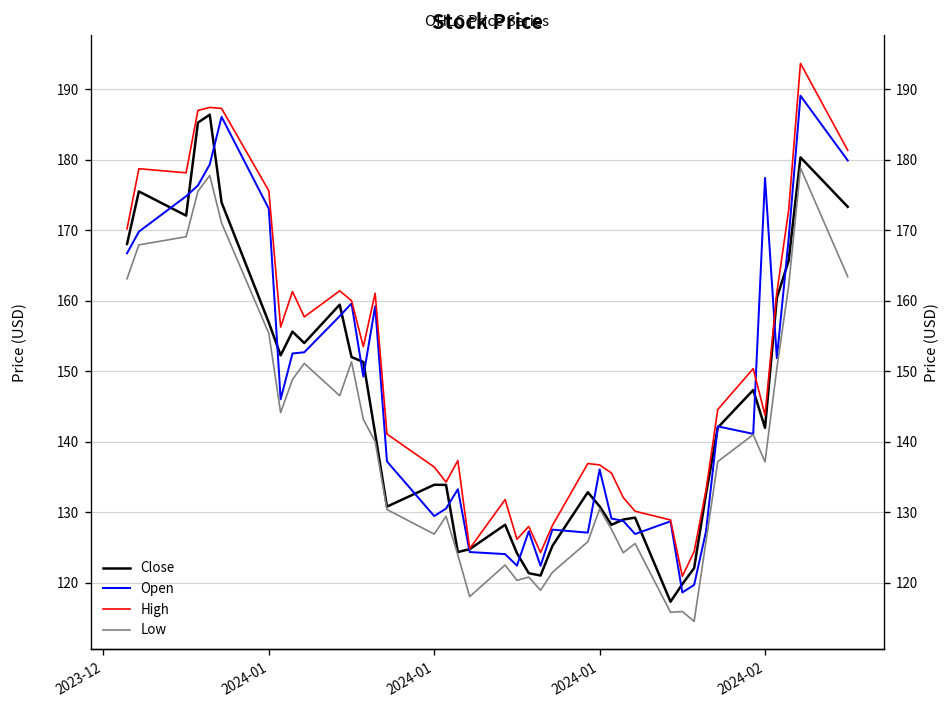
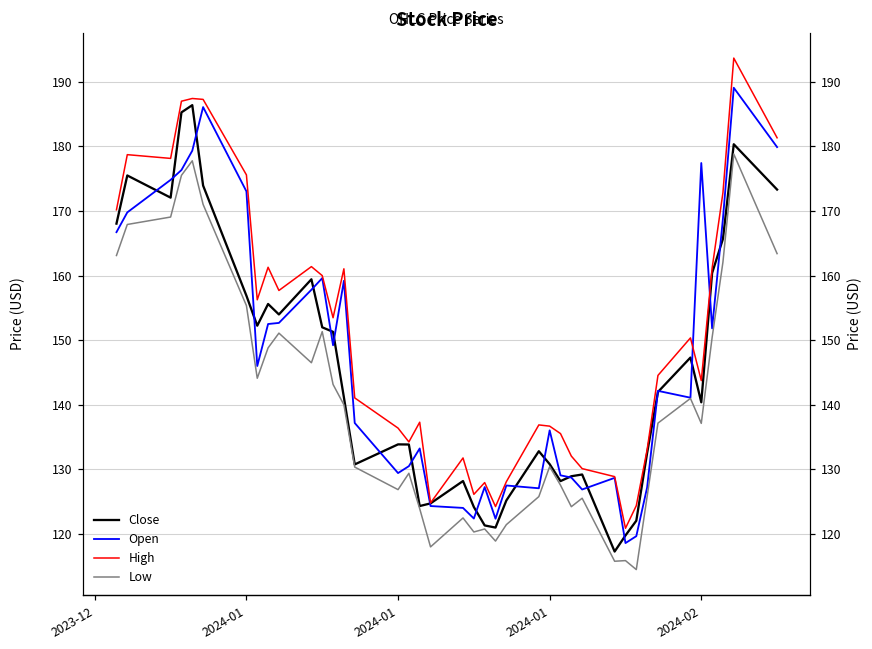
  {
    "Close": {
-     "2024-02": 142
+     "2024-02": 140
    },
    "Open": {
      "2024-02": 177
    },
    "High": {
      "2024-02": 144
    },
    "Low": {
      "2024-02": 137
    }
  }
